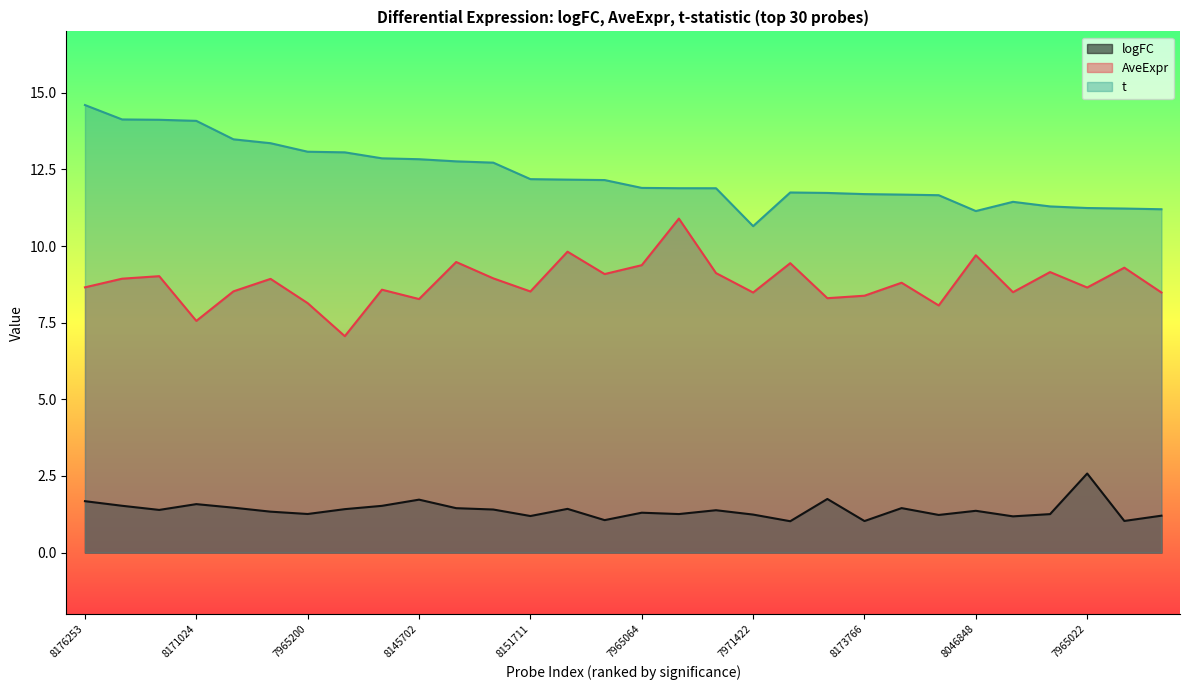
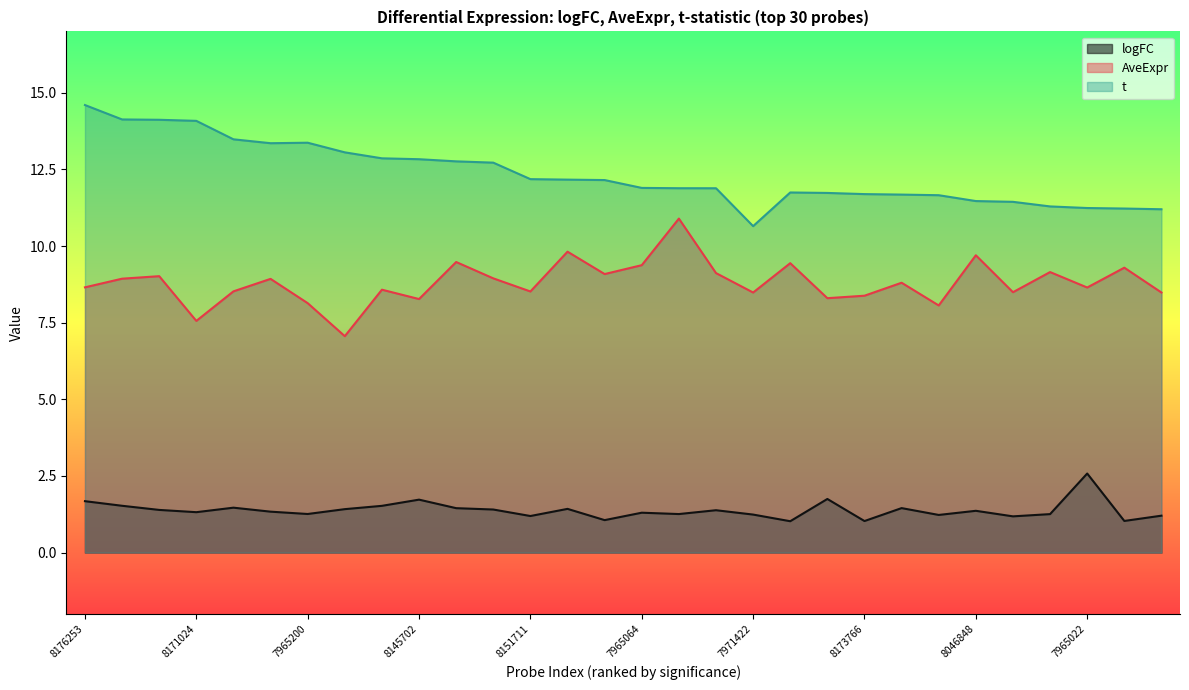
  {
    "logFC": {
      "8176253": 1.7,
-     "8171024": 1.6,
+     "8171024": 1.3,
      "7965200": 1.3,
      "8145702": 1.7,
      "8151711": 1.2,
      "7965064": 1.3,
      "7971422": 1.2,
      "8173766": 1.0,
      "8046848": 1.4,
      "7965022": 2.6
    },
    "AveExpr": {
      "8176253": 8.7,
      "8171024": 7.6,
      "7965200": 8.1,
      "8145702": 8.3,
      "8151711": 8.5,
      "7965064": 9.4,
      "7971422": 8.5,
      "8173766": 8.4,
      "8046848": 9.7,
      "7965022": 8.6
    },
    "t": {
      "8176253": 14.6,
      "8171024": 14.1,
-     "7965200": 13.1,
+     "7965200": 13.4,
      "8145702": 12.8,
      "8151711": 12.2,
      "7965064": 11.9,
      "7971422": 10.6,
      "8173766": 11.7,
-     "8046848": 11.1,
+     "8046848": 11.5,
      "7965022": 11.2
    }
  }
